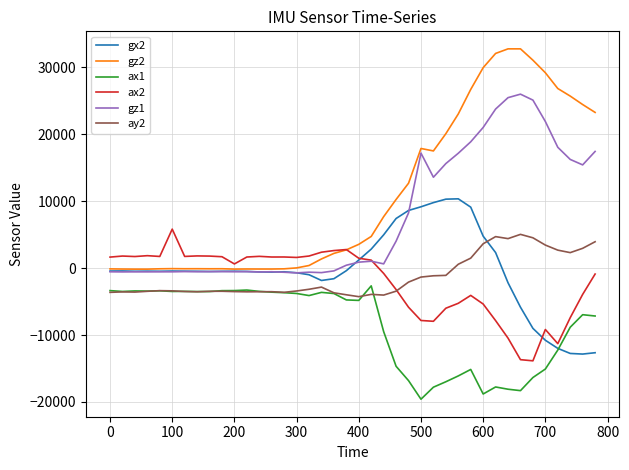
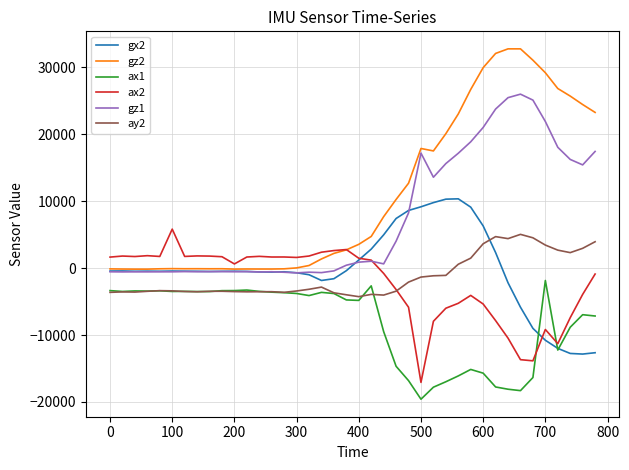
  {
    "gx2": {
      "500": 9000,
-     "600": 5000,
+     "600": 6000,
      "700": -11000
    },
    "gz2": {
      "300": 0,
      "400": 4000,
      "500": 18000,
      "600": 30000,
      "700": 29000
    },
    "ax1": {
      "400": -5000,
      "500": -20000,
-     "600": -19000,
-     "700": -15000
+     "600": -16000,
+     "700": -2000
    },
    "ax2": {
      "0": 2000,
      "100": 6000,
      "200": 1000,
      "300": 2000,
-     "500": -8000,
+     "500": -17000,
      "600": -5000,
      "700": -9000
    },
    "gz1": {
      "500": 17000,
      "600": 21000,
      "700": 22000
    },
    "ay2": {
      "400": -4000,
      "500": -1000,
      "600": 4000,
      "700": 3000
    }
  }
